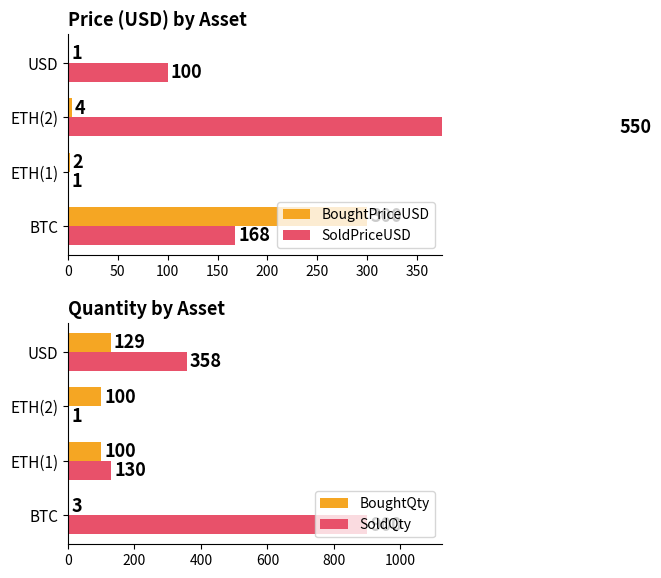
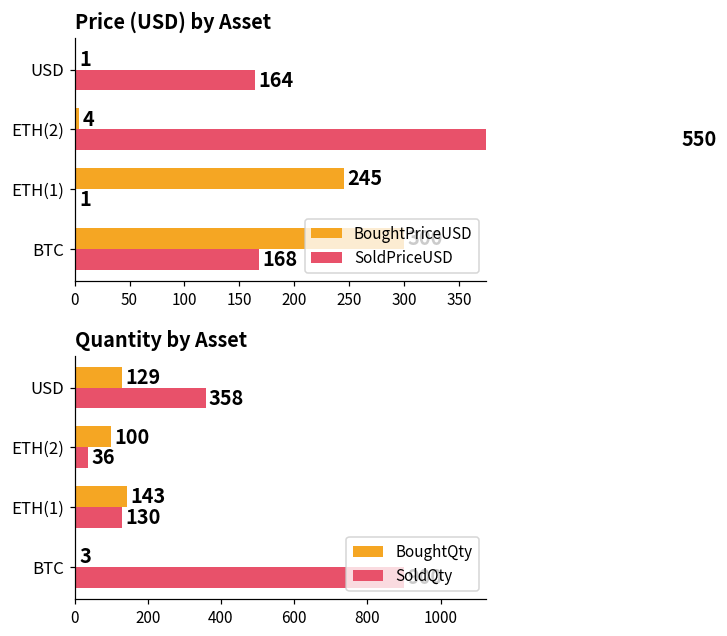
  {
    "Price (USD) by Asset": {
      "BoughtPriceUSD": {
        "USD": 1,
        "ETH(2)": 4,
-       "ETH(1)": 2
+       "ETH(1)": 245
      },
      "SoldPriceUSD": {
-       "USD": 100,
+       "USD": 164,
        "ETH(1)": 1,
        "BTC": 168
      }
    },
    "Quantity by Asset": {
      "BoughtQty": {
        "USD": 129,
        "ETH(2)": 100,
-       "ETH(1)": 100,
+       "ETH(1)": 143,
        "BTC": 3
      },
      "SoldQty": {
        "USD": 358,
-       "ETH(2)": 1,
+       "ETH(2)": 36,
        "ETH(1)": 130
      }
    }
  }
